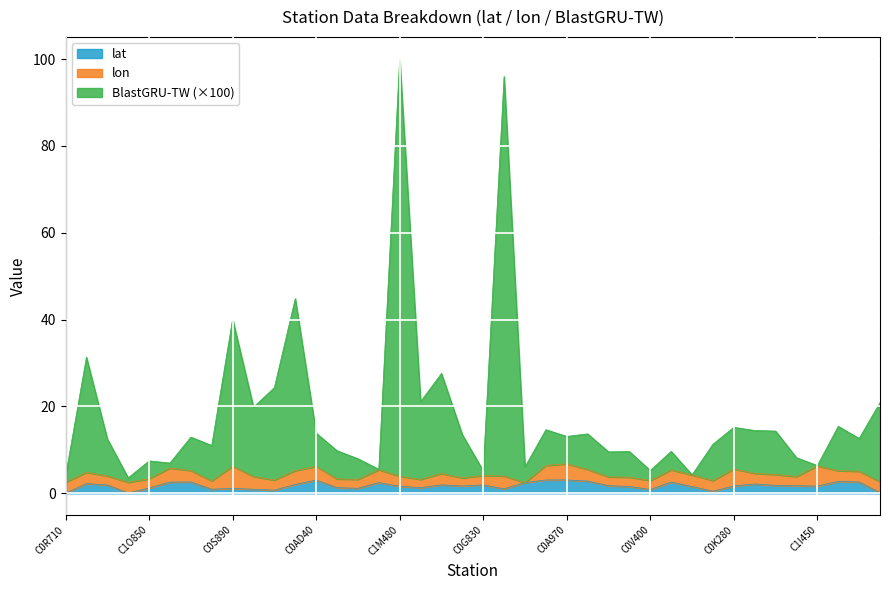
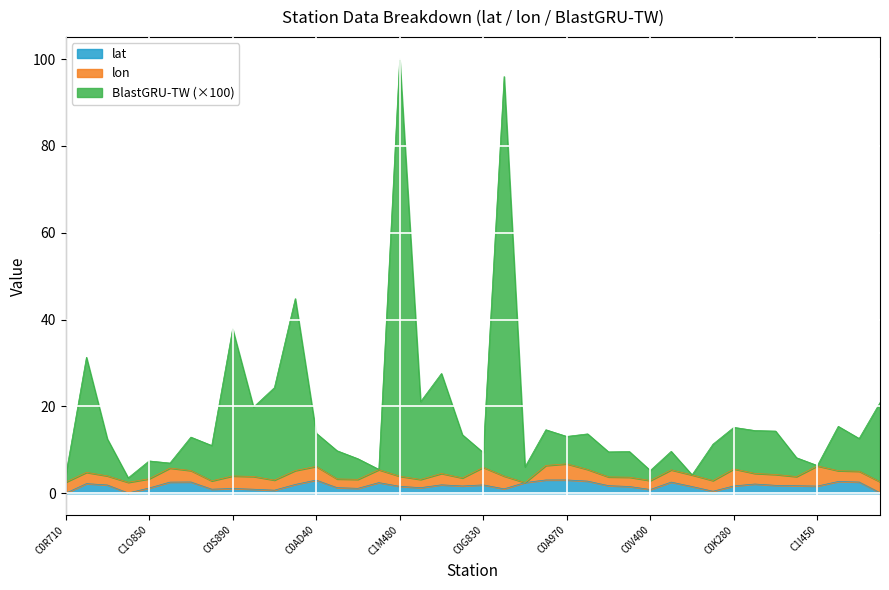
  {
    "lat": {
      "C0R710": 0,
      "C1O850": 1,
      "C0S890": 1,
      "C0AD40": 3,
      "C1M480": 2,
      "C0G830": 2,
      "C0A970": 3,
      "C0V400": 1,
      "C0K280": 2,
      "C1I450": 2
    },
    "lon": {
      "C0R710": 3,
      "C1O850": 2,
-     "C0S890": 5,
+     "C0S890": 3,
      "C0AD40": 3,
      "C1M480": 2,
-     "C0G830": 2,
+     "C0G830": 4,
      "C0A970": 4,
      "C0V400": 2,
      "C0K280": 4
    },
    "BlastGRU-TW (×100)": {
      "C0R710": 1,
      "C1O850": 4,
      "C0S890": 34,
      "C0AD40": 8,
      "C1M480": 96,
-     "C0G830": 1,
+     "C0G830": 3,
      "C0A970": 6,
      "C0V400": 2,
      "C0K280": 10
    }
  }
